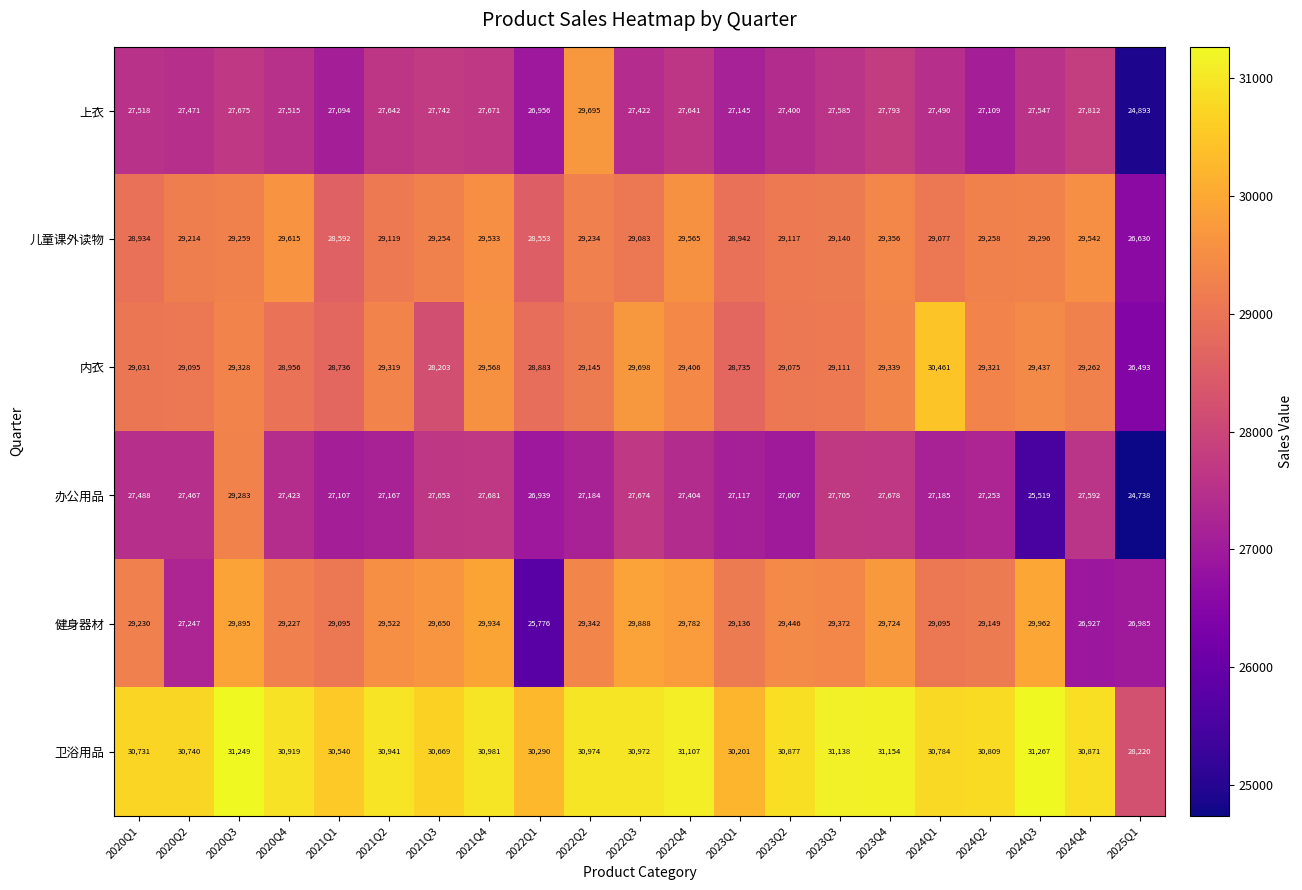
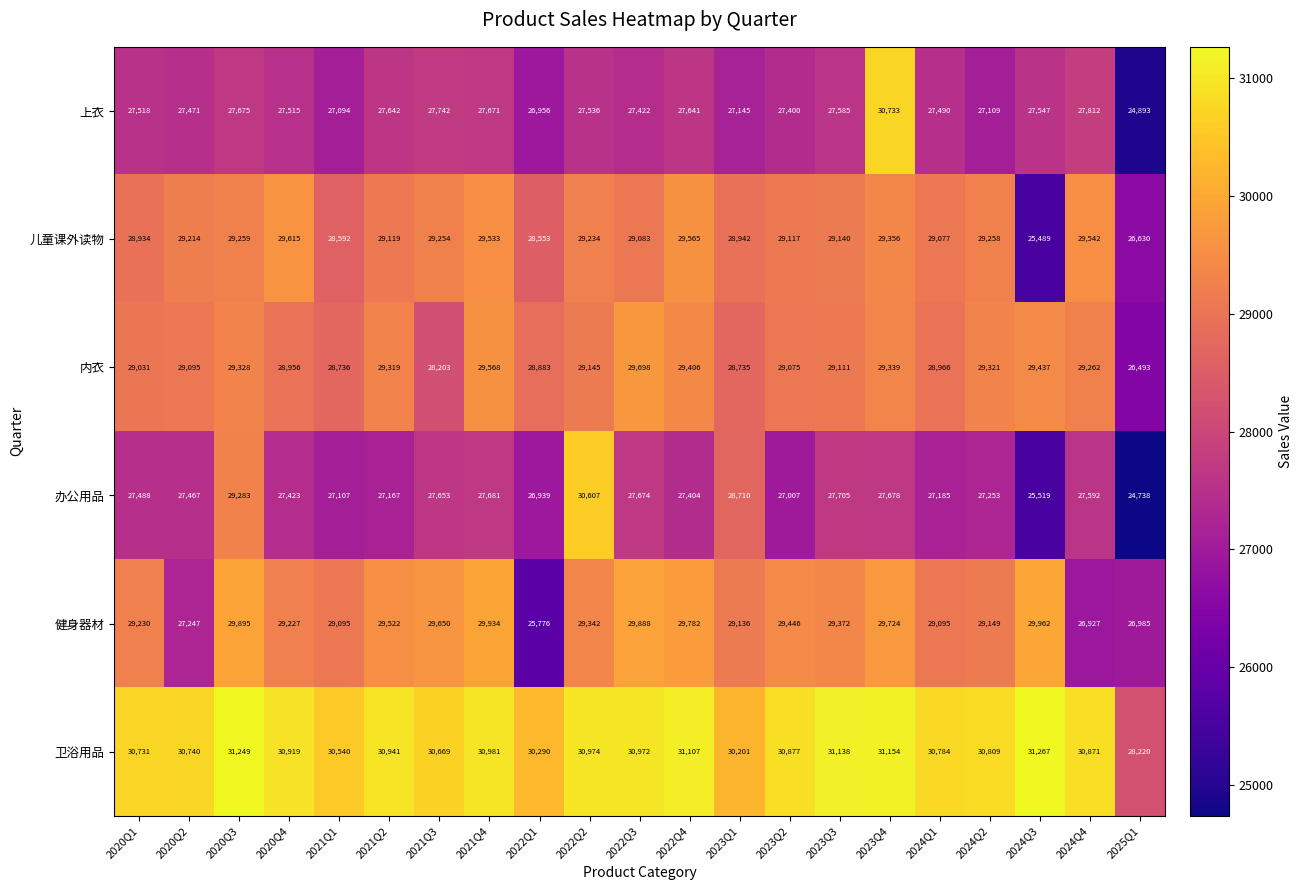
  {
    "上衣": {
      "2020Q1": "27,518",
      "2020Q2": "27,471",
      "2020Q3": "27,675",
      "2020Q4": "27,515",
      "2021Q1": "27,094",
      "2021Q2": "27,642",
      "2021Q3": "27,742",
      "2021Q4": "27,671",
      "2022Q1": "26,956",
-     "2022Q2": "29,695",
+     "2022Q2": "27,536",
      "2022Q3": "27,422",
      "2022Q4": "27,641",
      "2023Q1": "27,145",
      "2023Q2": "27,400",
      "2023Q3": "27,585",
-     "2023Q4": "27,793",
+     "2023Q4": "30,733",
      "2024Q1": "27,490",
      "2024Q2": "27,109",
      "2024Q3": "27,547",
      "2024Q4": "27,812",
      "2025Q1": "24,893"
    },
    "儿童课外读物": {
      "2020Q1": "28,934",
      "2020Q2": "29,214",
      "2020Q3": "29,259",
      "2020Q4": "29,615",
      "2021Q1": "28,592",
      "2021Q2": "29,119",
      "2021Q3": "29,254",
      "2021Q4": "29,533",
      "2022Q1": "28,553",
      "2022Q2": "29,234",
      "2022Q3": "29,083",
      "2022Q4": "29,565",
      "2023Q1": "28,942",
      "2023Q2": "29,117",
      "2023Q3": "29,140",
      "2023Q4": "29,356",
      "2024Q1": "29,077",
      "2024Q2": "29,258",
-     "2024Q3": "29,296",
+     "2024Q3": "25,489",
      "2024Q4": "29,542",
      "2025Q1": "26,630"
    },
    "内衣": {
      "2020Q1": "29,031",
      "2020Q2": "29,095",
      "2020Q3": "29,328",
      "2020Q4": "28,956",
      "2021Q1": "28,736",
      "2021Q2": "29,319",
      "2021Q3": "28,203",
      "2021Q4": "29,568",
      "2022Q1": "28,883",
      "2022Q2": "29,145",
      "2022Q3": "29,698",
      "2022Q4": "29,406",
      "2023Q1": "28,735",
      "2023Q2": "29,075",
      "2023Q3": "29,111",
      "2023Q4": "29,339",
-     "2024Q1": "30,461",
+     "2024Q1": "28,966",
      "2024Q2": "29,321",
      "2024Q3": "29,437",
      "2024Q4": "29,262",
      "2025Q1": "26,493"
    },
    "办公用品": {
      "2020Q1": "27,488",
      "2020Q2": "27,467",
      "2020Q3": "29,283",
      "2020Q4": "27,423",
      "2021Q1": "27,107",
      "2021Q2": "27,167",
      "2021Q3": "27,653",
      "2021Q4": "27,681",
      "2022Q1": "26,939",
-     "2022Q2": "27,184",
+     "2022Q2": "30,607",
      "2022Q3": "27,674",
      "2022Q4": "27,404",
-     "2023Q1": "27,117",
+     "2023Q1": "28,710",
      "2023Q2": "27,007",
      "2023Q3": "27,705",
      "2023Q4": "27,678",
      "2024Q1": "27,185",
      "2024Q2": "27,253",
      "2024Q3": "25,519",
      "2024Q4": "27,592",
      "2025Q1": "24,738"
    },
    "健身器材": {
      "2020Q1": "29,230",
      "2020Q2": "27,247",
      "2020Q3": "29,895",
      "2020Q4": "29,227",
      "2021Q1": "29,095",
      "2021Q2": "29,522",
      "2021Q3": "29,650",
      "2021Q4": "29,934",
      "2022Q1": "25,776",
      "2022Q2": "29,342",
      "2022Q3": "29,888",
      "2022Q4": "29,782",
      "2023Q1": "29,136",
      "2023Q2": "29,446",
      "2023Q3": "29,372",
      "2023Q4": "29,724",
      "2024Q1": "29,095",
      "2024Q2": "29,149",
      "2024Q3": "29,962",
      "2024Q4": "26,927",
      "2025Q1": "26,985"
    },
    "卫浴用品": {
      "2020Q1": "30,731",
      "2020Q2": "30,740",
      "2020Q3": "31,249",
      "2020Q4": "30,919",
      "2021Q1": "30,540",
      "2021Q2": "30,941",
      "2021Q3": "30,669",
      "2021Q4": "30,981",
      "2022Q1": "30,290",
      "2022Q2": "30,974",
      "2022Q3": "30,972",
      "2022Q4": "31,107",
      "2023Q1": "30,201",
      "2023Q2": "30,877",
      "2023Q3": "31,138",
      "2023Q4": "31,154",
      "2024Q1": "30,784",
      "2024Q2": "30,809",
      "2024Q3": "31,267",
      "2024Q4": "30,871",
      "2025Q1": "28,220"
    }
  }
